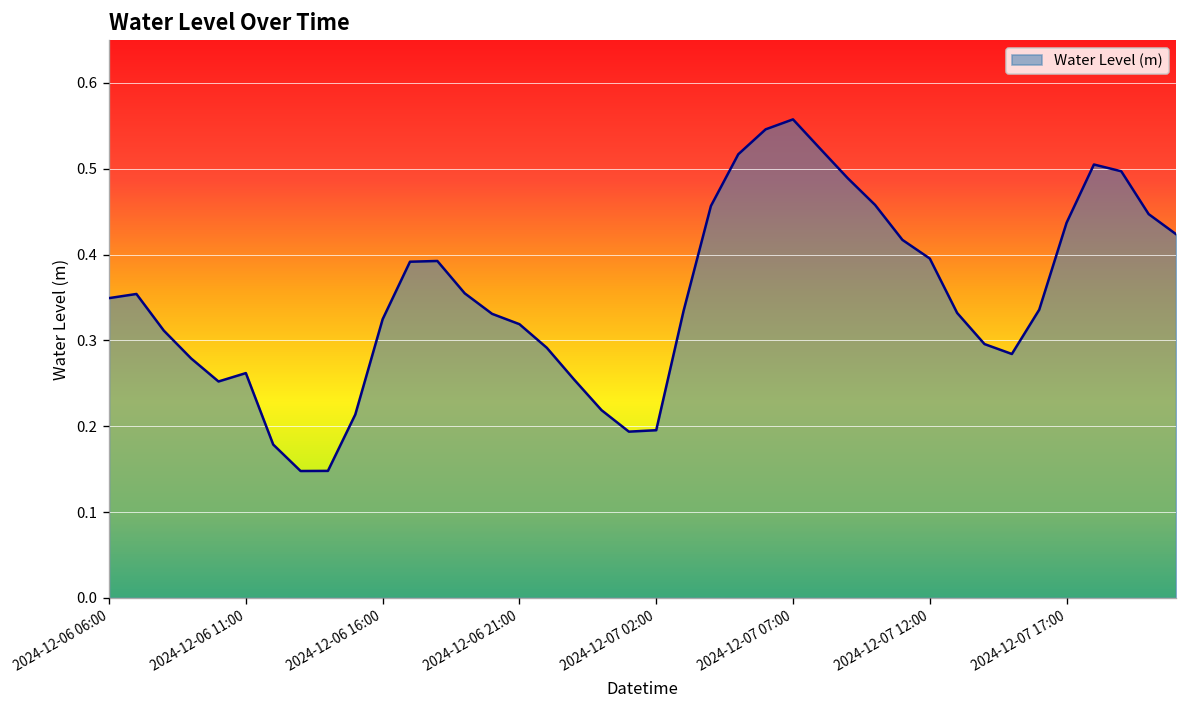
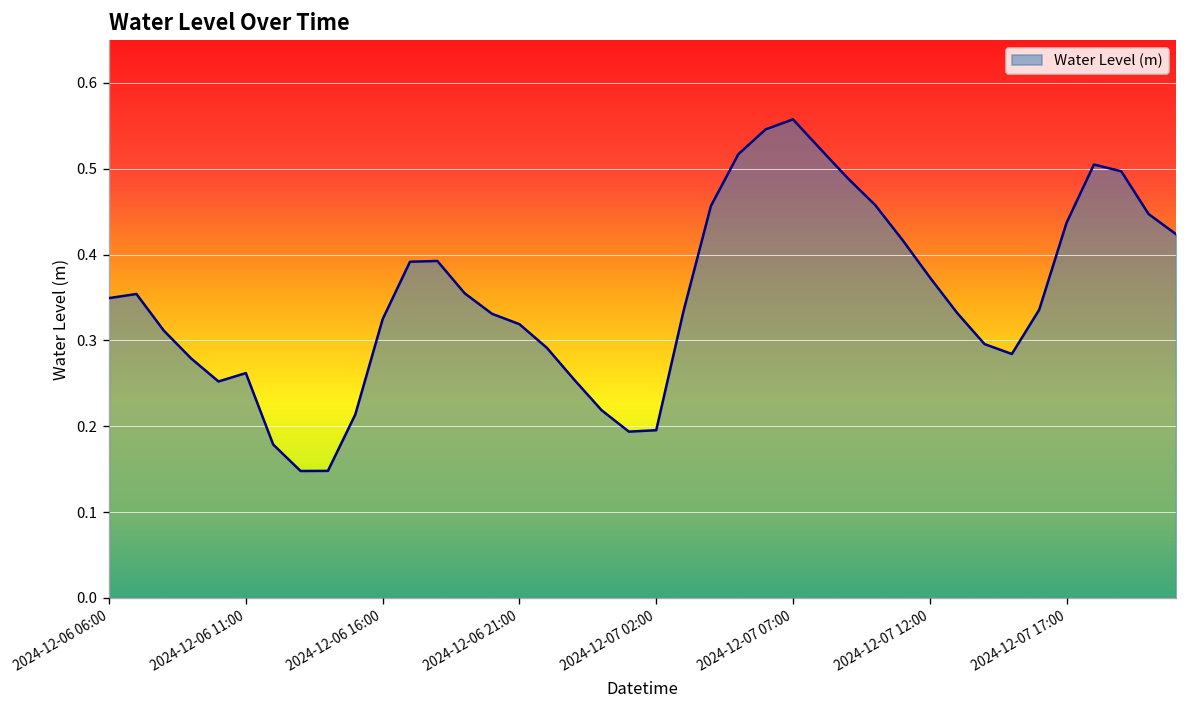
  {
    "2024-12-06 06:00": 0.35,
    "2024-12-06 11:00": 0.26,
    "2024-12-06 16:00": 0.32,
    "2024-12-06 21:00": 0.32,
    "2024-12-07 02:00": 0.20,
    "2024-12-07 07:00": 0.56,
-   "2024-12-07 12:00": 0.40,
+   "2024-12-07 12:00": 0.37,
    "2024-12-07 17:00": 0.44
  }
